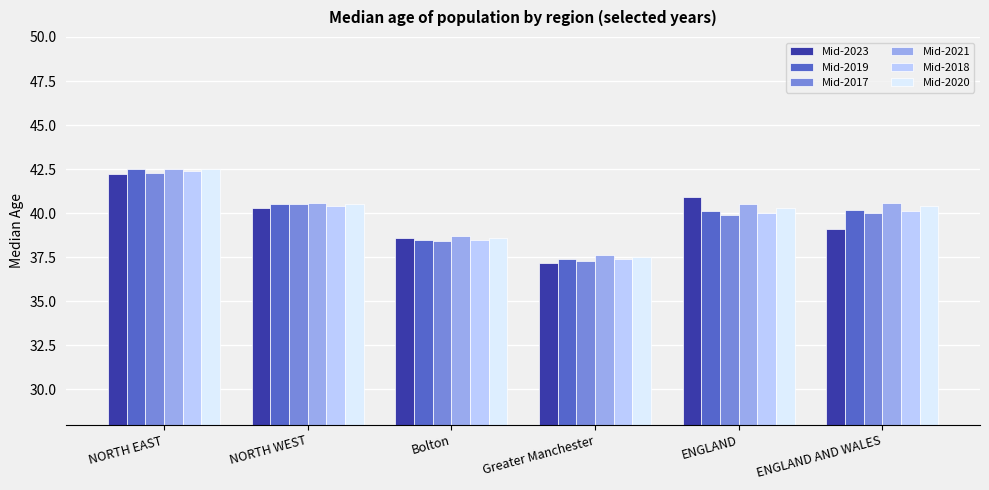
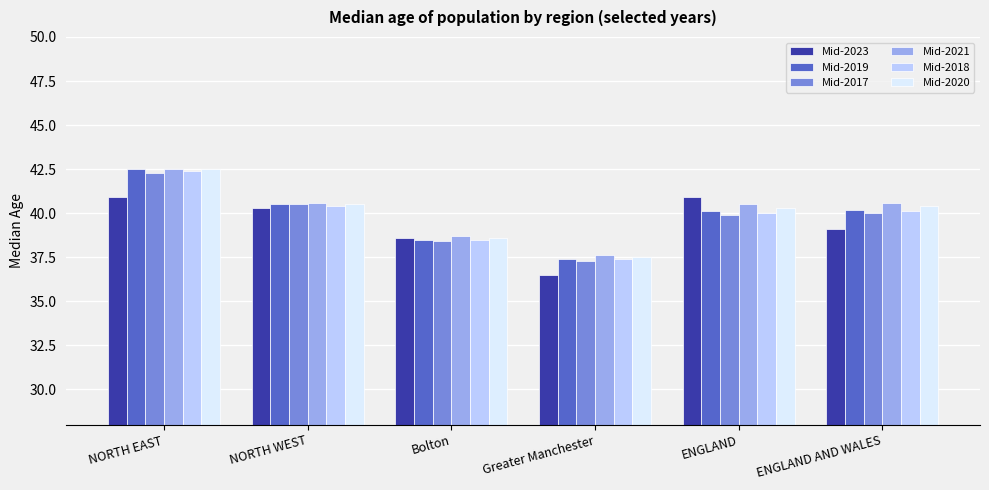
  {
    "Mid-2023": {
-     "NORTH EAST": 42.2,
+     "NORTH EAST": 40.9,
      "NORTH WEST": 40.3,
      "Bolton": 38.6,
-     "Greater Manchester": 37.2,
+     "Greater Manchester": 36.5,
      "ENGLAND": 40.9,
      "ENGLAND AND WALES": 39.1
    }
  }
